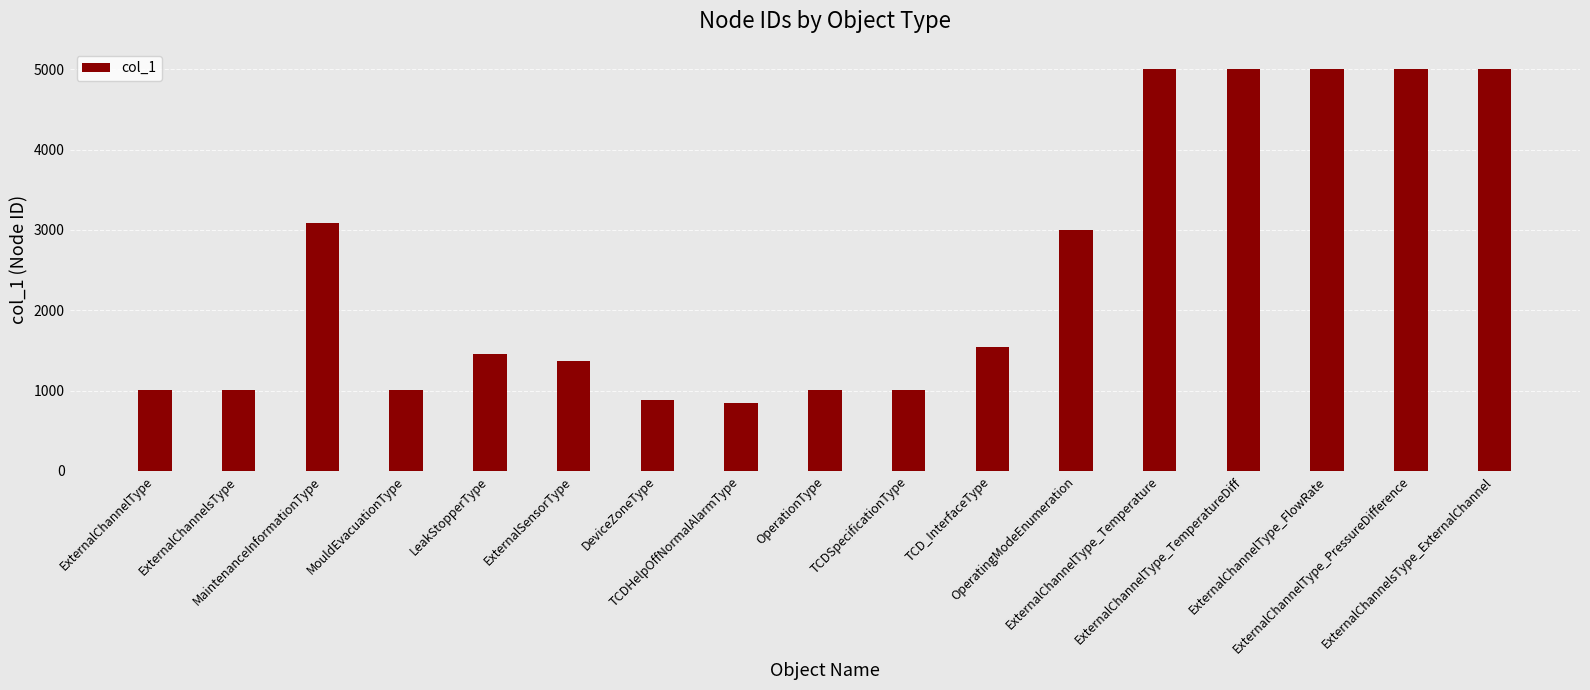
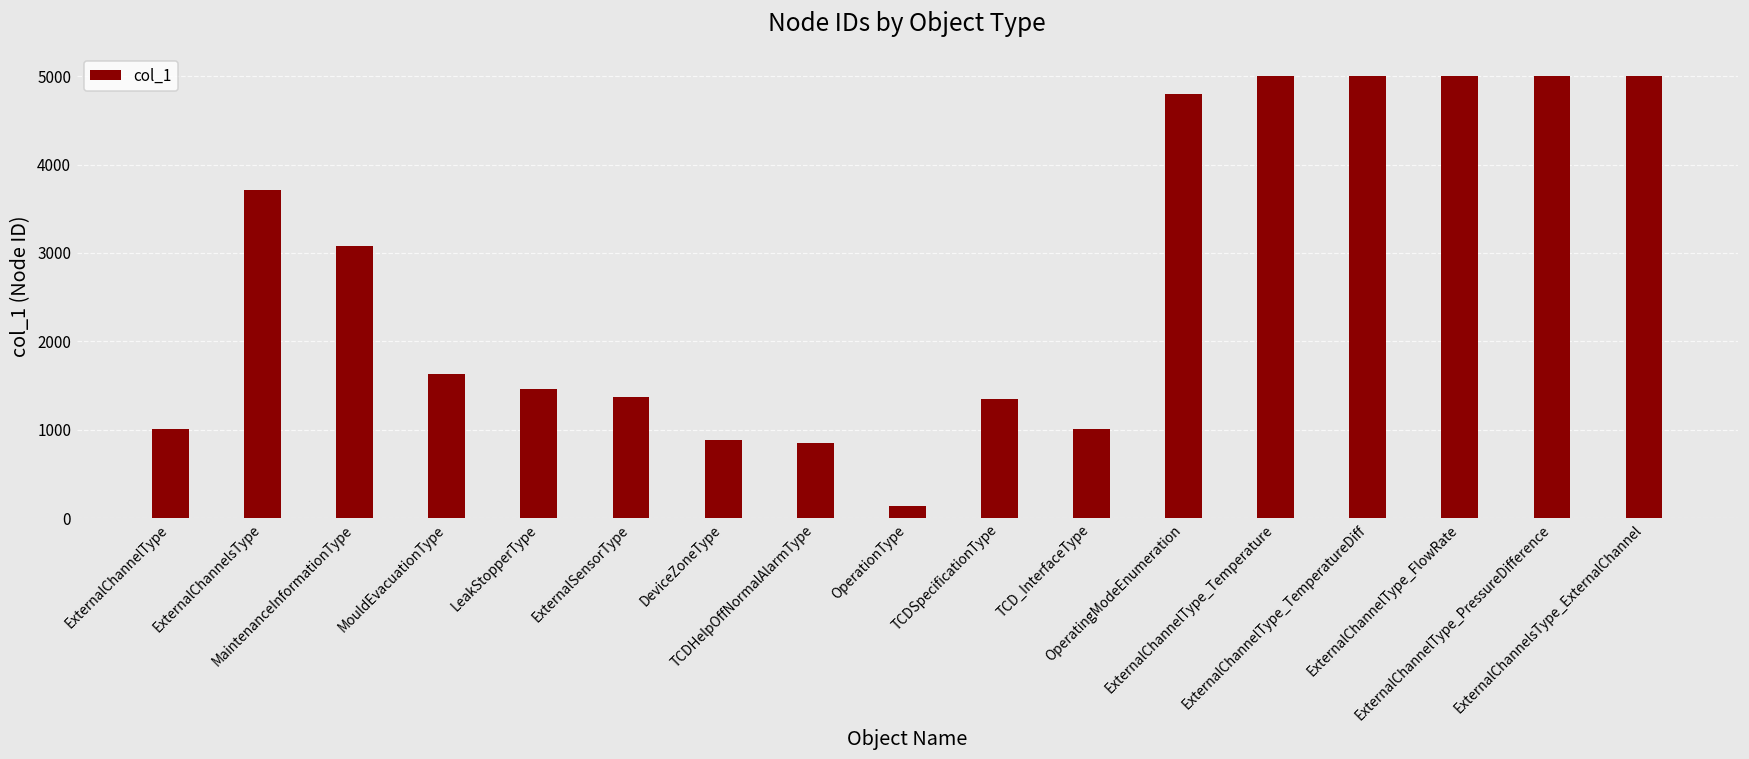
  {
    "ExternalChannelType": 1000,
-   "ExternalChannelsType": 1000,
+   "ExternalChannelsType": 3700,
    "MaintenanceInformationType": 3100,
-   "MouldEvacuationType": 1000,
+   "MouldEvacuationType": 1600,
    "LeakStopperType": 1500,
    "ExternalSensorType": 1400,
    "DeviceZoneType": 900,
    "TCDHelpOffNormalAlarmType": 800,
-   "OperationType": 1000,
-   "TCDSpecificationType": 1000,
-   "TCD_InterfaceType": 1500,
-   "OperatingModeEnumeration": 3000,
+   "OperationType": 100,
+   "TCDSpecificationType": 1300,
+   "TCD_InterfaceType": 1000,
+   "OperatingModeEnumeration": 4800,
    "ExternalChannelType_Temperature": 5000,
    "ExternalChannelType_TemperatureDiff": 5000,
    "ExternalChannelType_FlowRate": 5000,
    "ExternalChannelType_PressureDifference": 5000,
    "ExternalChannelsType_ExternalChannel": 5000
  }
